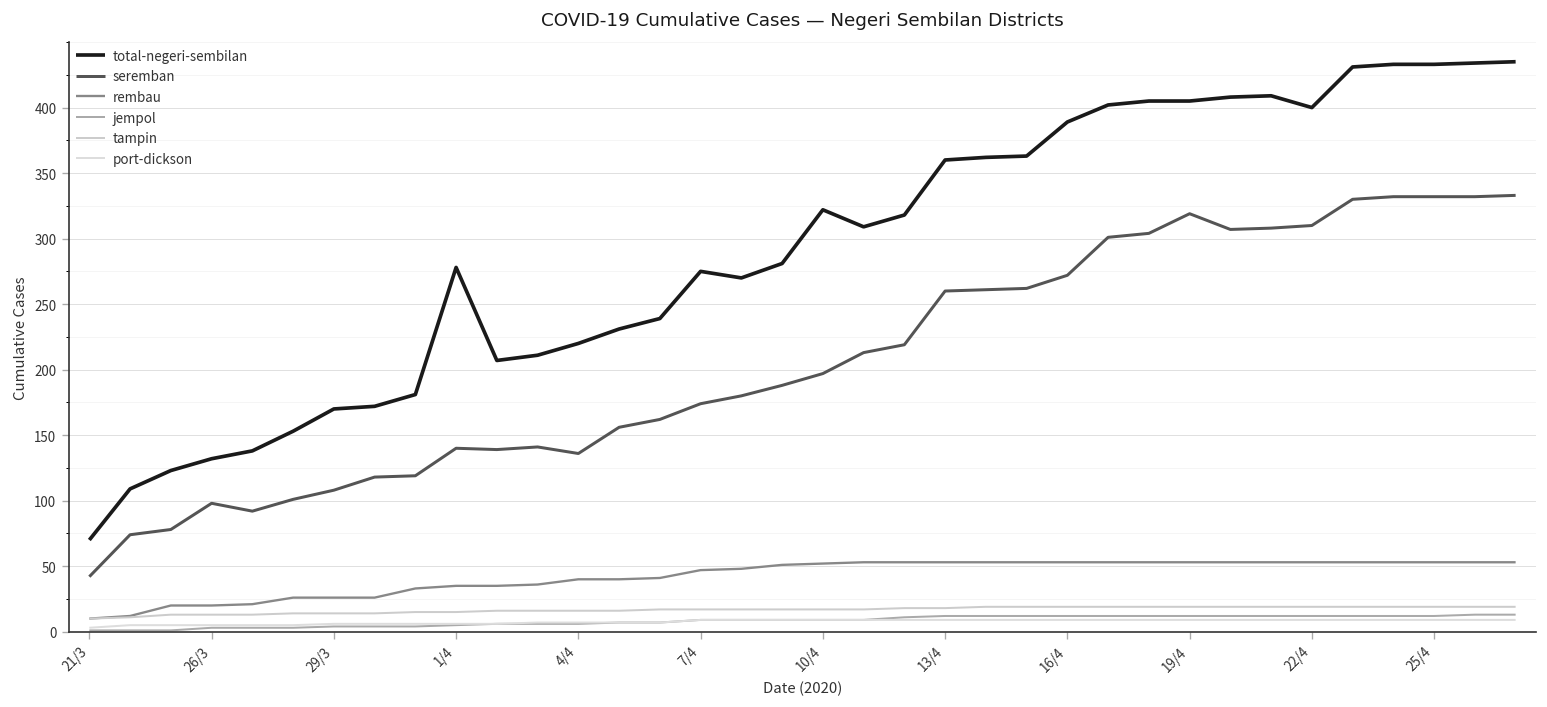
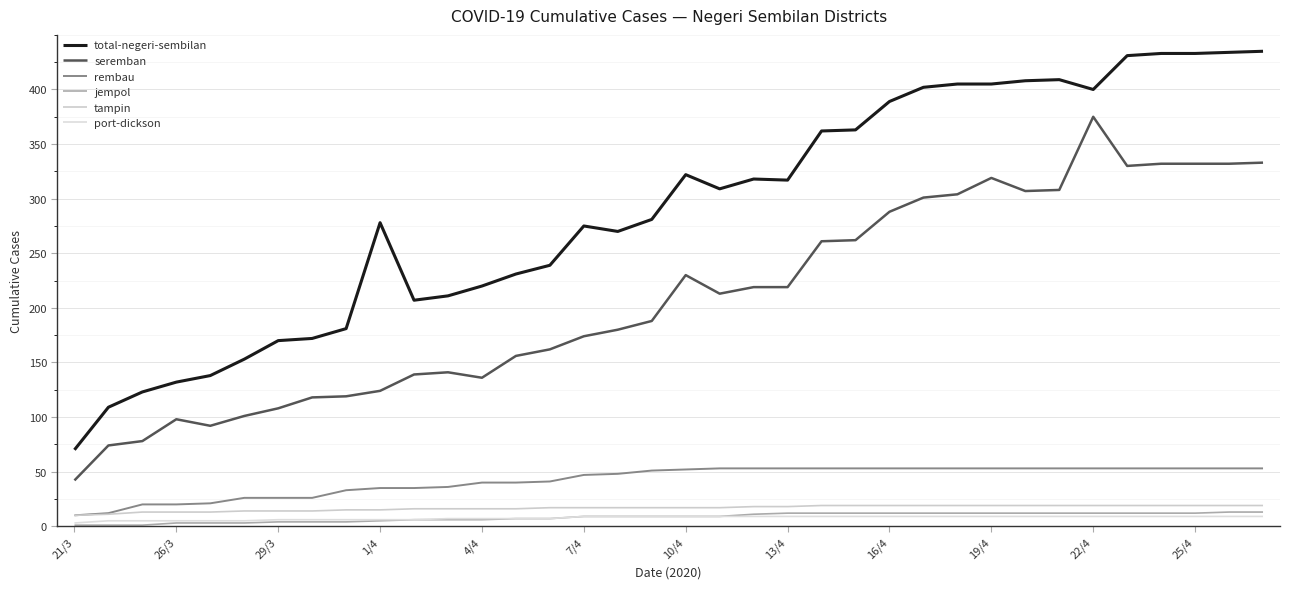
  {
    "total-negeri-sembilan": {
      "21/3": 70,
      "26/3": 132,
      "29/3": 170,
      "1/4": 278,
      "4/4": 220,
      "7/4": 275,
      "10/4": 322,
-     "13/4": 360,
+     "13/4": 317,
      "16/4": 389,
      "19/4": 405,
      "22/4": 400,
      "25/4": 433
    },
    "seremban": {
      "21/3": 42,
      "26/3": 98,
      "29/3": 108,
-     "1/4": 140,
+     "1/4": 124,
      "4/4": 136,
      "7/4": 174,
-     "10/4": 197,
-     "13/4": 260,
-     "16/4": 272,
+     "10/4": 230,
+     "13/4": 219,
+     "16/4": 288,
      "19/4": 319,
-     "22/4": 310,
+     "22/4": 375,
      "25/4": 332
    }
  }
